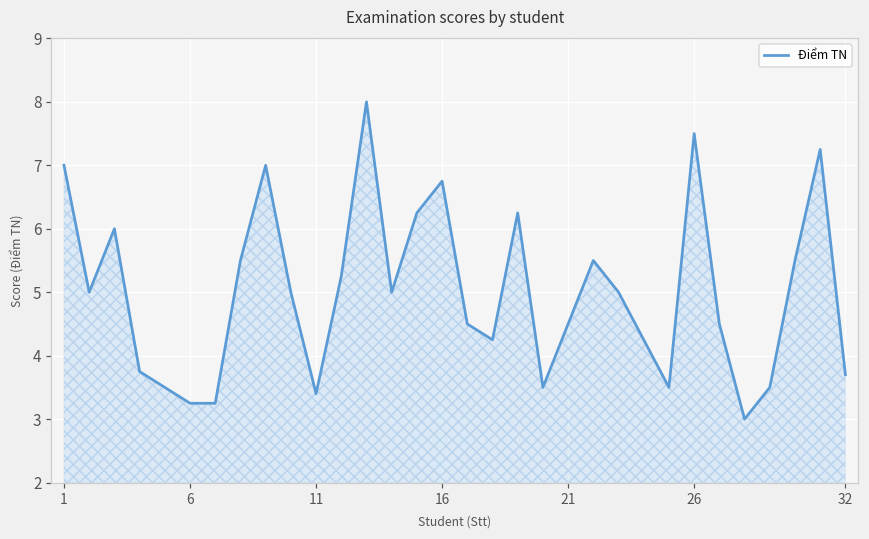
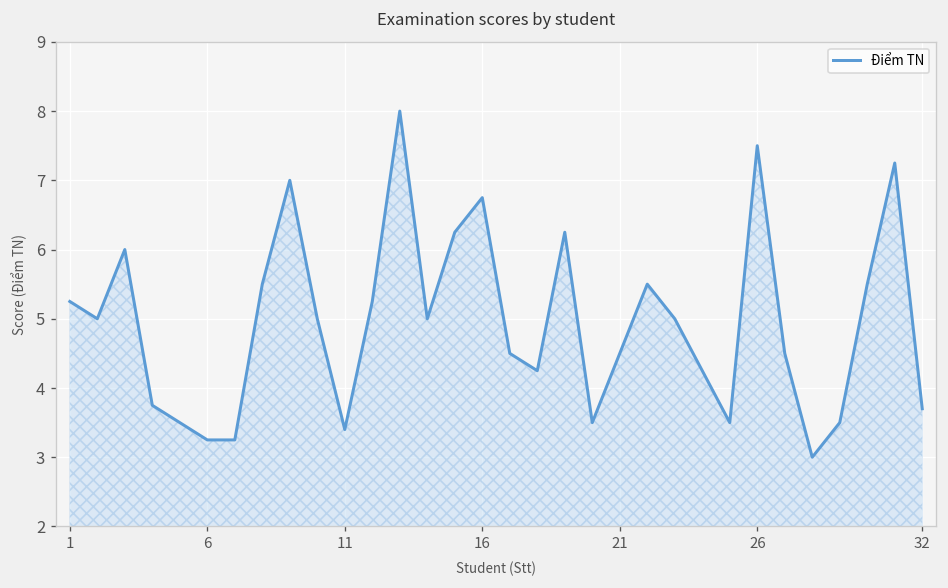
  {
-   "1": 7.0,
+   "1": 5.3,
    "6": 3.3,
    "11": 3.4,
    "16": 6.8,
    "21": 4.5,
    "26": 7.5,
    "32": 3.7
  }
